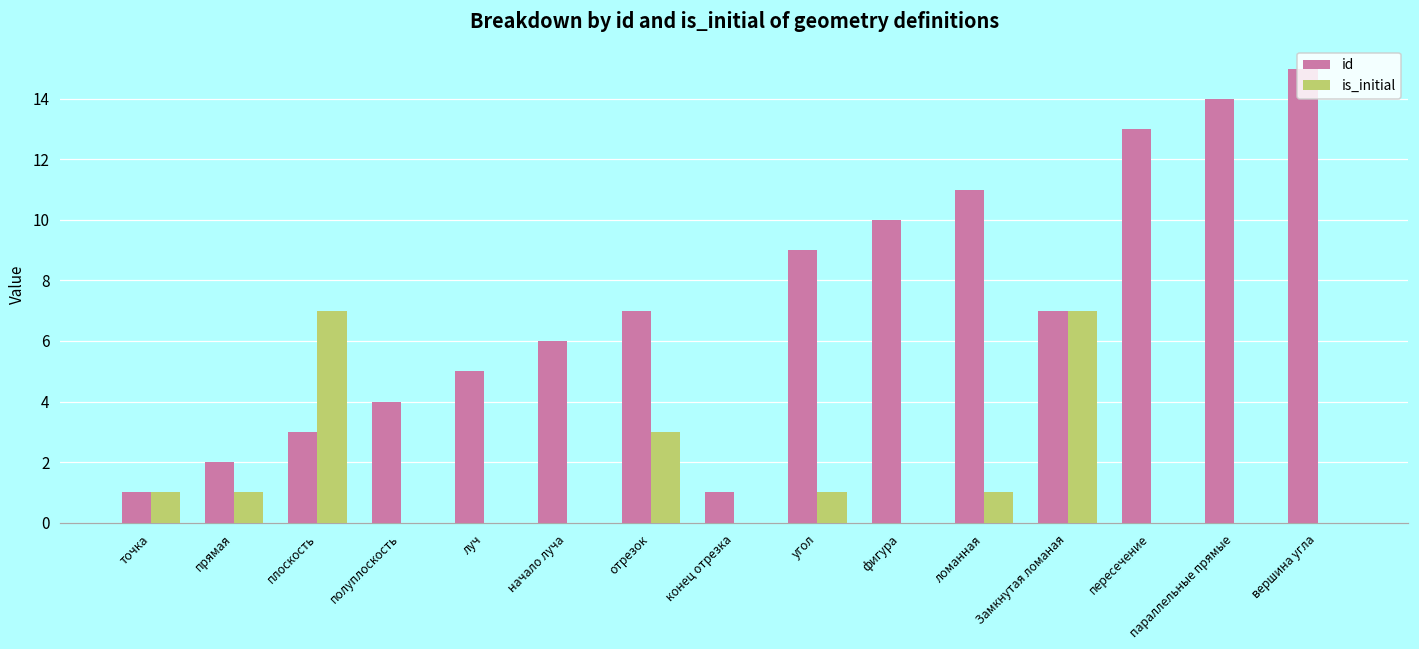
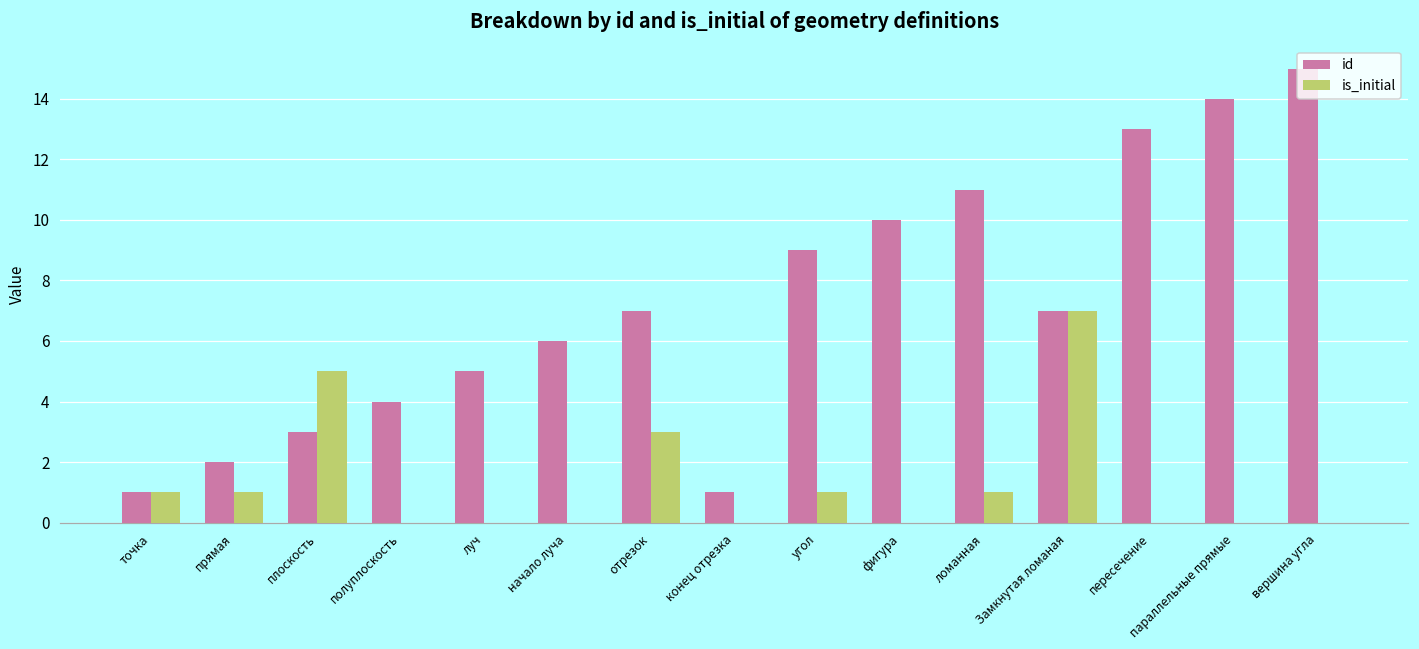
  {
    "id": {
      "точка": 1,
      "прямая": 2,
      "плоскость": 3,
      "полуплоскость": 4,
      "луч": 5,
      "начало луча": 6,
      "отрезок": 7,
      "конец отрезка": 1,
      "угол": 9,
      "фигура": 10,
      "ломанная": 11,
      "Замкнутая ломаная": 7,
      "пересечение": 13,
      "параллельные прямые": 14
    },
    "is_initial": {
      "точка": 1,
      "прямая": 1,
-     "плоскость": 7,
+     "плоскость": 5,
      "полуплоскость": 0,
      "луч": 0,
      "начало луча": 0,
      "отрезок": 3,
      "конец отрезка": 0,
      "угол": 1,
      "фигура": 0,
      "ломанная": 1,
      "Замкнутая ломаная": 7,
      "пересечение": 0,
      "параллельные прямые": 0,
      "вершина угла": 0
    }
  }
